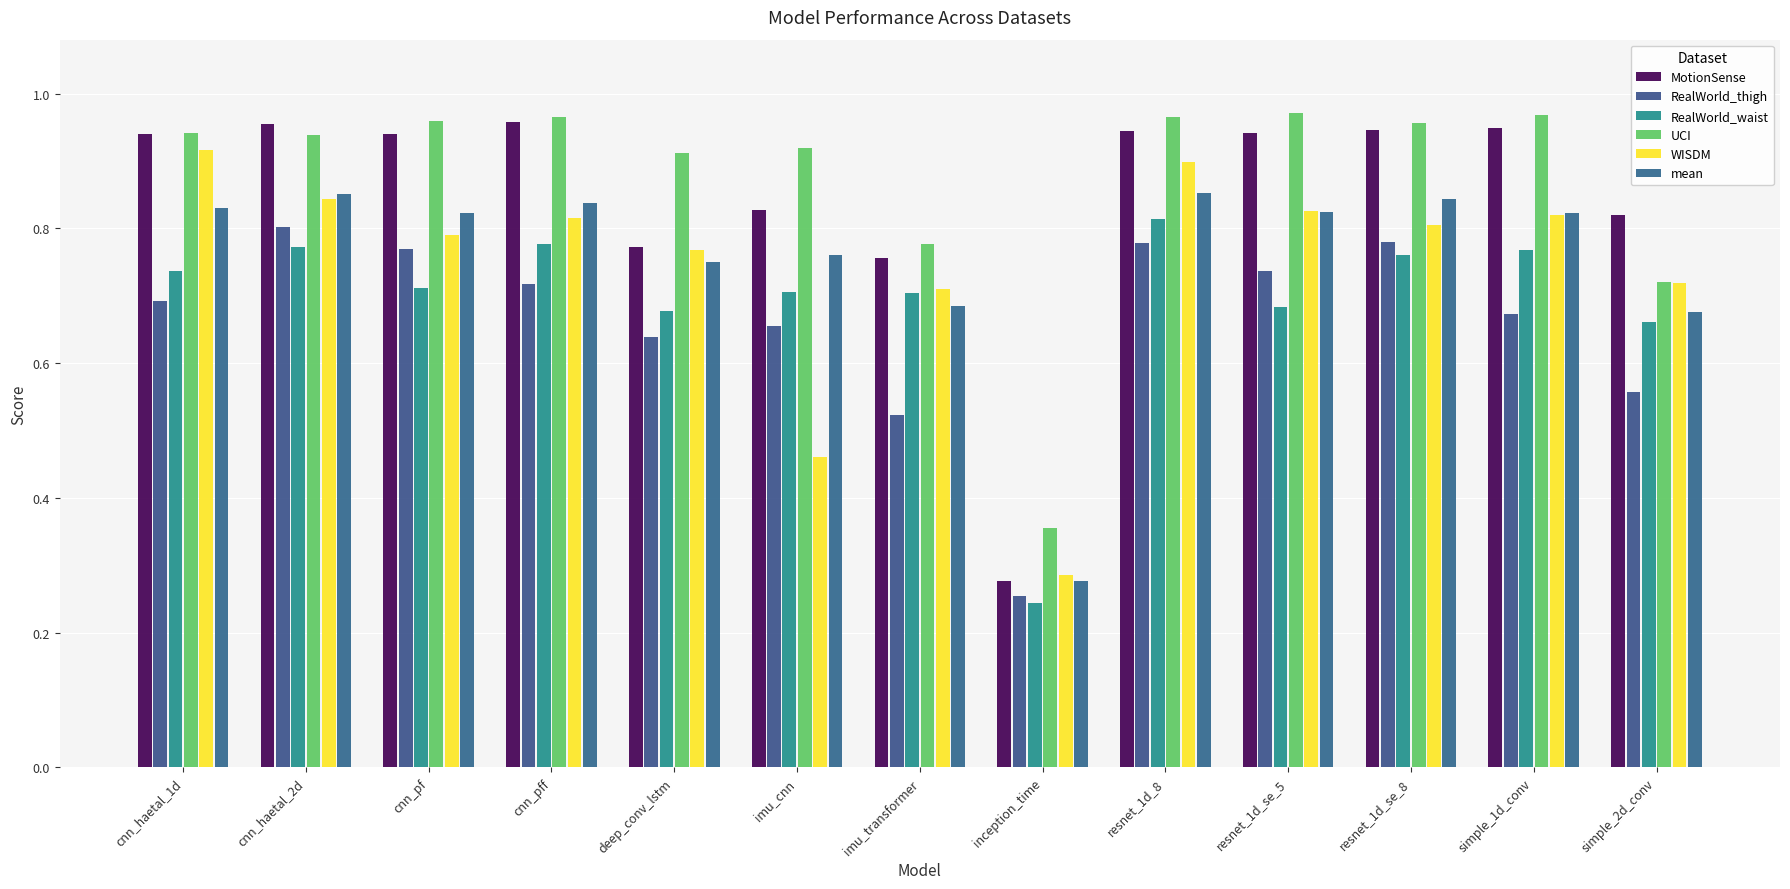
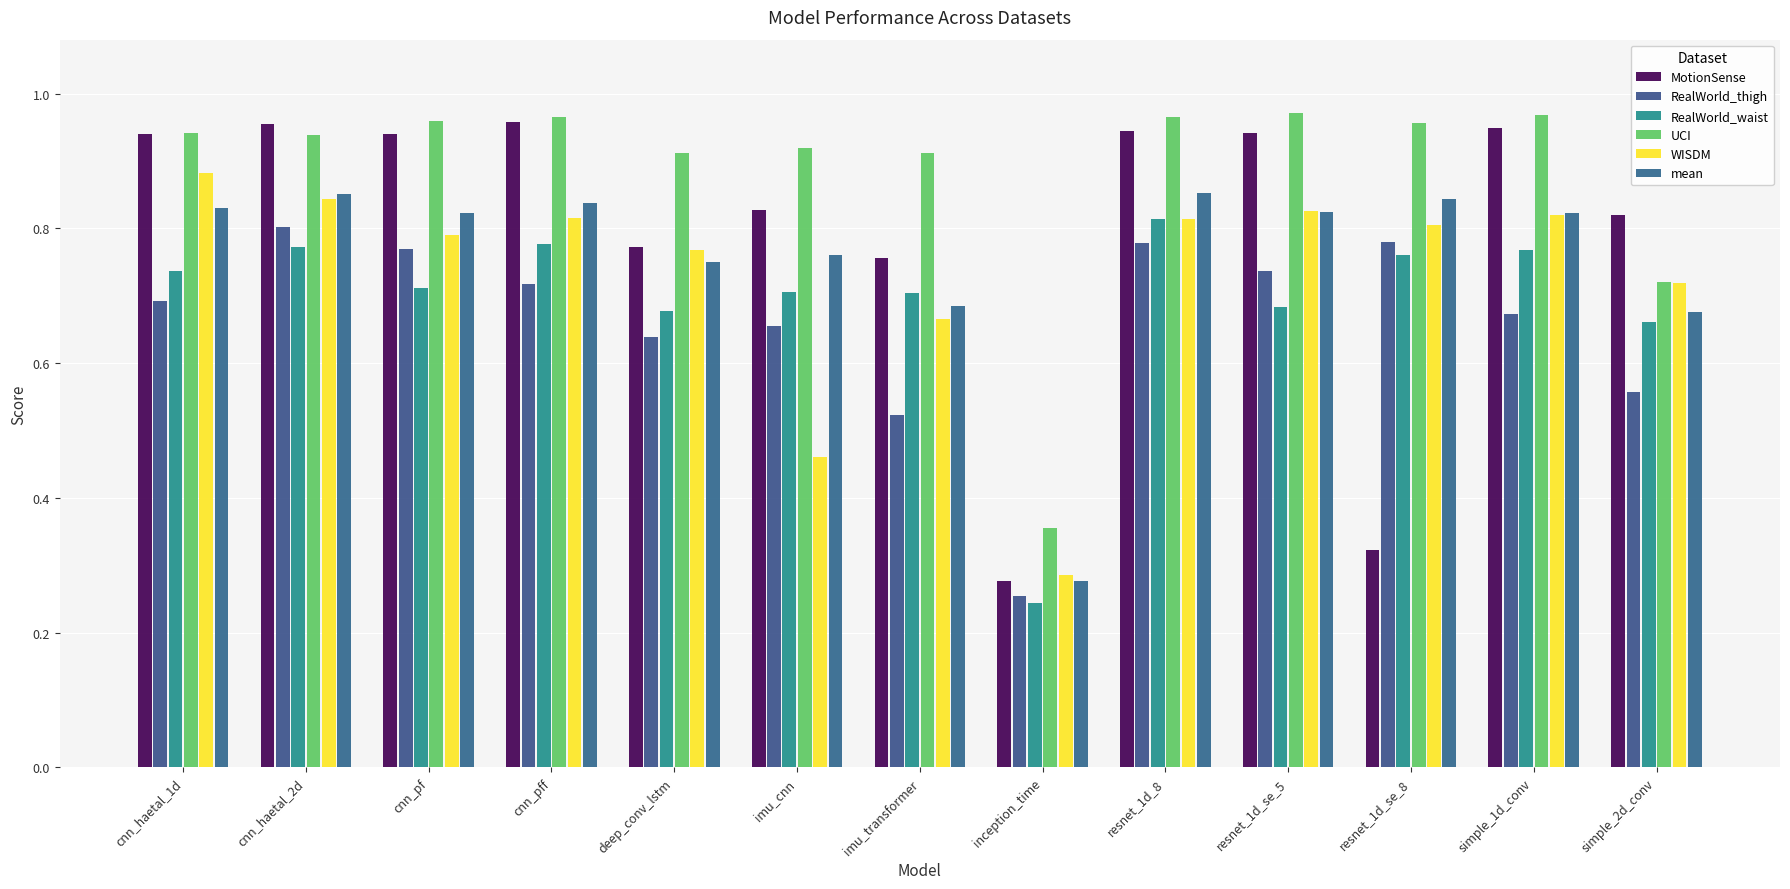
  {
    "MotionSense": {
      "cnn_haetal_1d": 0.94,
      "cnn_haetal_2d": 0.95,
      "cnn_pf": 0.94,
      "cnn_pff": 0.96,
      "deep_conv_lstm": 0.77,
      "imu_cnn": 0.83,
      "imu_transformer": 0.76,
      "inception_time": 0.28,
      "resnet_1d_8": 0.94,
      "resnet_1d_se_5": 0.94,
-     "resnet_1d_se_8": 0.95,
+     "resnet_1d_se_8": 0.32,
      "simple_1d_conv": 0.95,
      "simple_2d_conv": 0.82
    },
    "UCI": {
      "cnn_haetal_1d": 0.94,
      "cnn_haetal_2d": 0.94,
      "cnn_pf": 0.96,
      "cnn_pff": 0.97,
      "deep_conv_lstm": 0.91,
      "imu_cnn": 0.92,
-     "imu_transformer": 0.78,
+     "imu_transformer": 0.91,
      "inception_time": 0.36,
      "resnet_1d_8": 0.97,
      "resnet_1d_se_5": 0.97,
      "resnet_1d_se_8": 0.96,
      "simple_1d_conv": 0.97,
      "simple_2d_conv": 0.72
    },
    "WISDM": {
-     "cnn_haetal_1d": 0.92,
+     "cnn_haetal_1d": 0.88,
      "cnn_haetal_2d": 0.84,
      "cnn_pf": 0.79,
      "cnn_pff": 0.82,
      "deep_conv_lstm": 0.77,
      "imu_cnn": 0.46,
-     "imu_transformer": 0.71,
+     "imu_transformer": 0.67,
      "inception_time": 0.28,
-     "resnet_1d_8": 0.90,
+     "resnet_1d_8": 0.81,
      "resnet_1d_se_5": 0.83,
      "resnet_1d_se_8": 0.80,
      "simple_1d_conv": 0.82,
      "simple_2d_conv": 0.72
    }
  }
